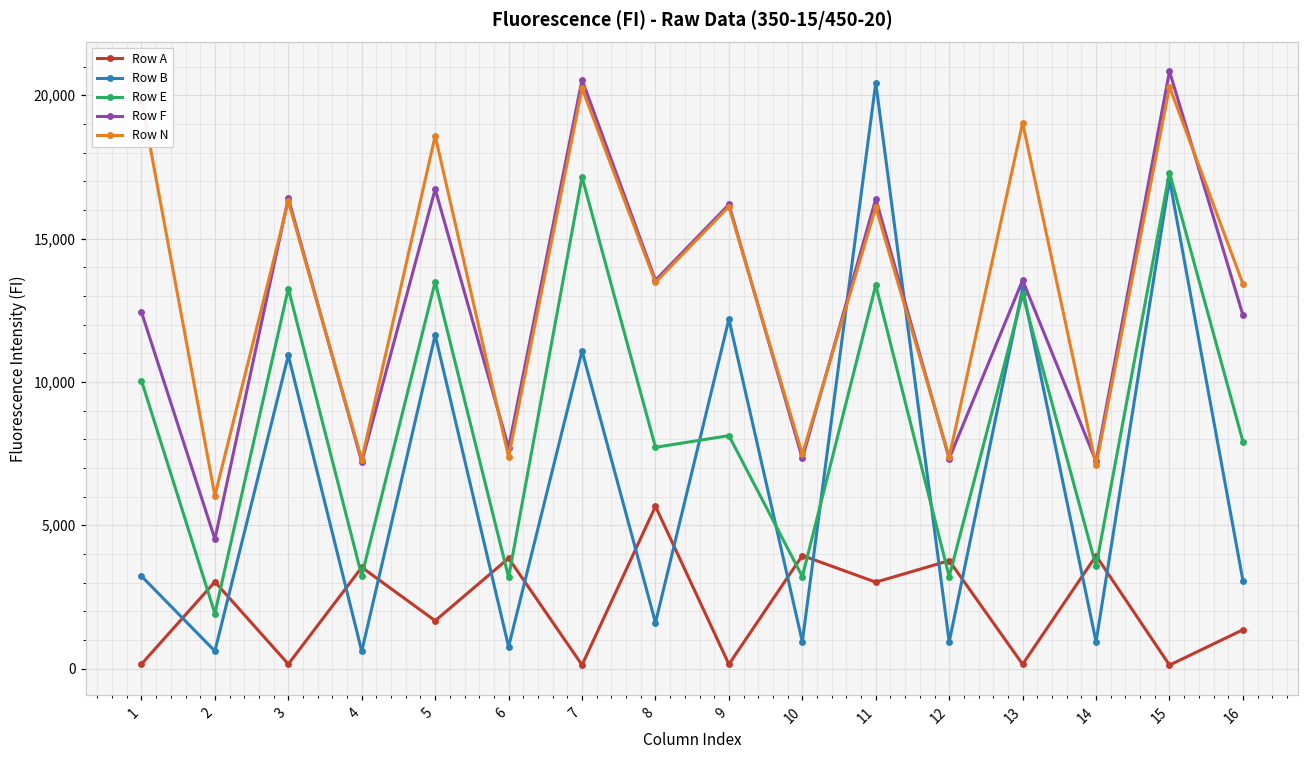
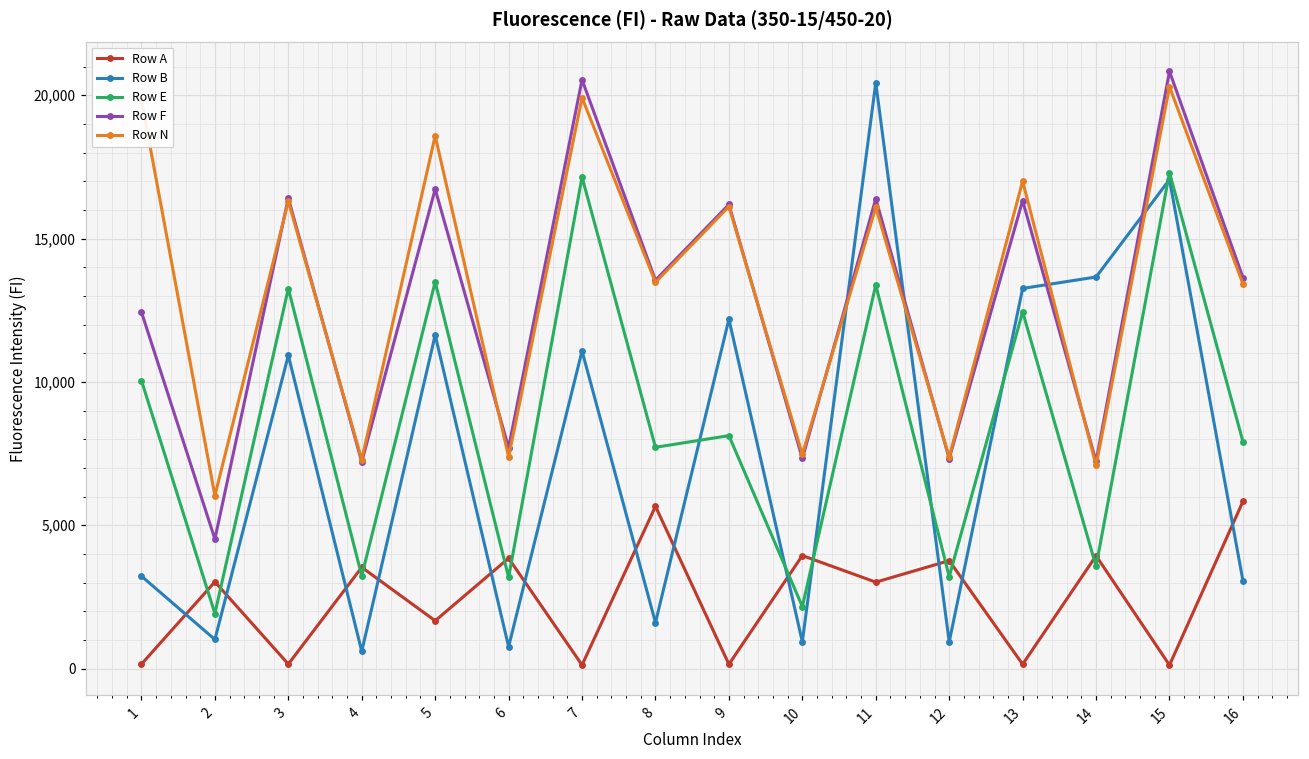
  {
    "Row A": {
      "1": "200",
      "2": "3,000",
      "3": "200",
      "4": "3,500",
      "5": "1,700",
      "6": "3,900",
      "7": "100",
      "8": "5,700",
      "9": "200",
      "10": "3,900",
      "11": "3,000",
      "12": "3,800",
      "13": "200",
      "14": "3,900",
      "15": "100",
-     "16": "1,400"
+     "16": "5,800"
    },
    "Row B": {
      "1": "3,200",
-     "2": "600",
+     "2": "1,000",
      "3": "10,900",
      "4": "600",
      "5": "11,600",
      "6": "800",
      "7": "11,100",
      "8": "1,600",
      "9": "12,200",
      "10": "900",
      "11": "20,400",
      "12": "900",
      "13": "13,300",
-     "14": "900",
+     "14": "13,700",
      "15": "17,100",
      "16": "3,100"
    },
    "Row E": {
      "1": "10,000",
      "2": "1,900",
      "3": "13,300",
      "4": "3,200",
      "5": "13,500",
      "6": "3,200",
      "7": "17,100",
      "8": "7,700",
      "9": "8,100",
-     "10": "3,200",
+     "10": "2,200",
      "11": "13,400",
      "12": "3,200",
-     "13": "13,100",
+     "13": "12,400",
      "14": "3,600",
      "15": "17,300",
      "16": "7,900"
    },
    "Row F": {
      "1": "12,400",
      "2": "4,500",
      "3": "16,400",
      "5": "16,700",
      "6": "7,700",
      "7": "20,500",
      "10": "7,300",
      "11": "16,400",
-     "13": "13,500",
+     "13": "16,300",
      "14": "7,200",
      "15": "20,800",
-     "16": "12,300"
+     "16": "13,600"
    },
    "Row N": {
      "2": "6,000",
      "3": "16,300",
      "5": "18,600",
      "6": "7,400",
-     "7": "20,200",
+     "7": "19,900",
      "10": "7,500",
      "11": "16,100",
-     "13": "19,000",
+     "13": "17,000",
      "14": "7,100",
      "15": "20,300",
      "16": "13,400"
    }
  }
